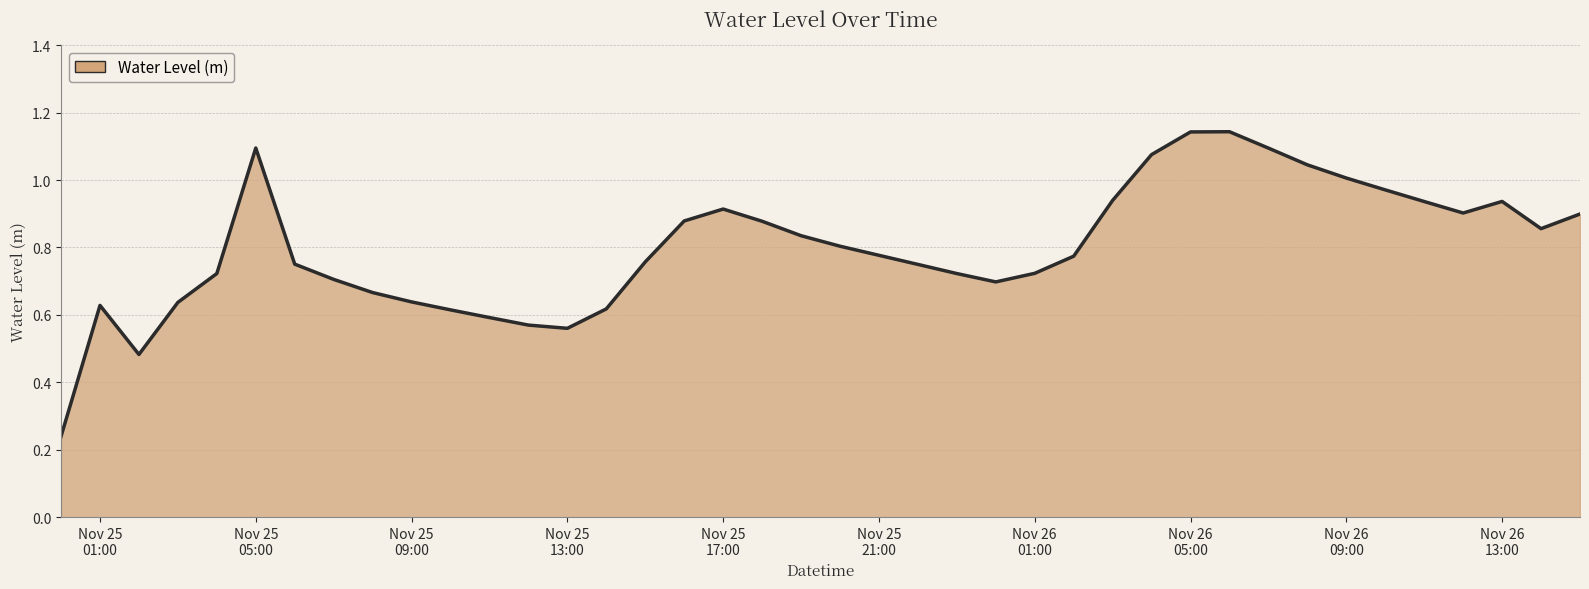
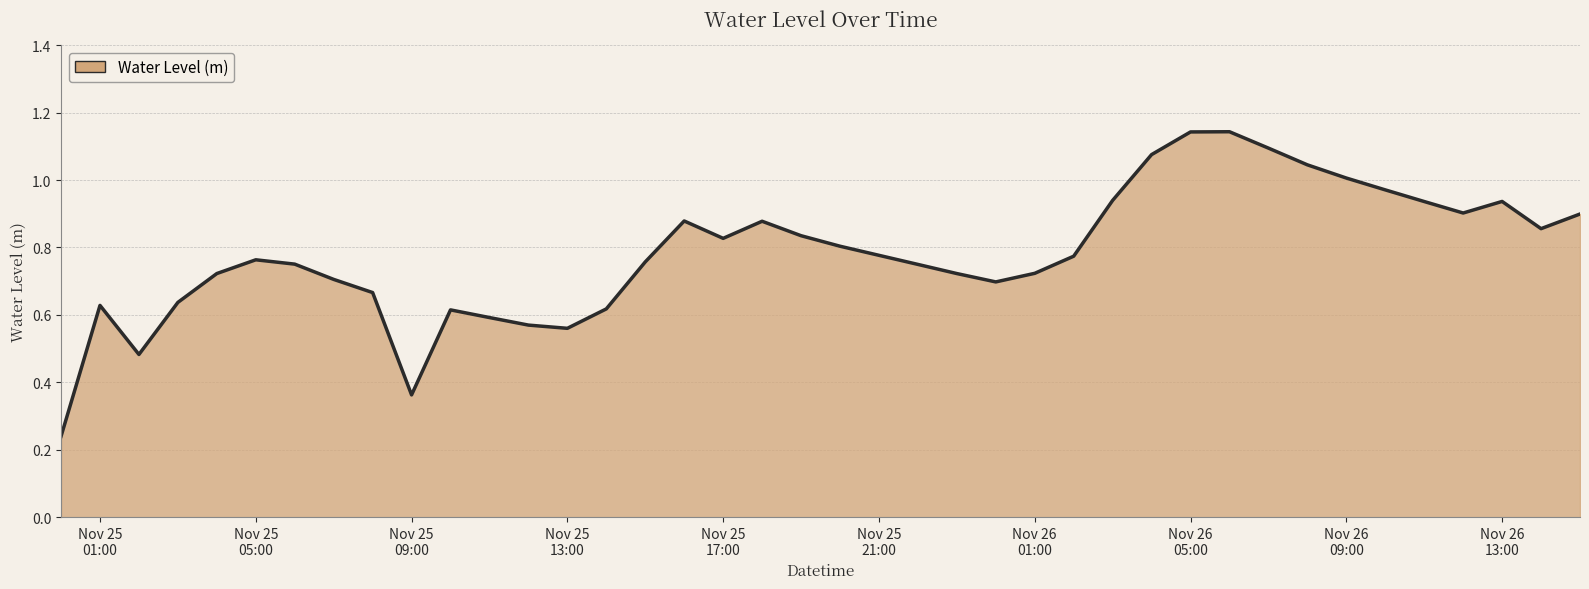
  {
    "Nov 25 01:00": 0.63,
-   "Nov 25 05:00": 1.09,
-   "Nov 25 09:00": 0.64,
+   "Nov 25 05:00": 0.76,
+   "Nov 25 09:00": 0.36,
    "Nov 25 13:00": 0.56,
-   "Nov 25 17:00": 0.91,
+   "Nov 25 17:00": 0.83,
    "Nov 25 21:00": 0.78,
    "Nov 26 01:00": 0.72,
    "Nov 26 05:00": 1.14,
    "Nov 26 09:00": 1.01,
    "Nov 26 13:00": 0.94
  }
